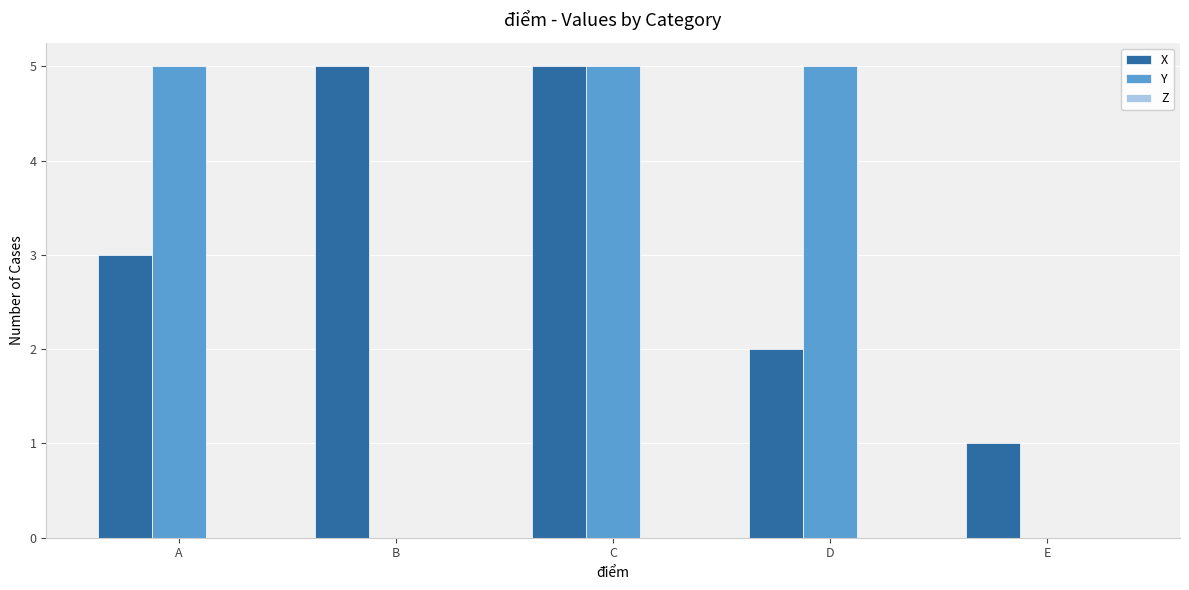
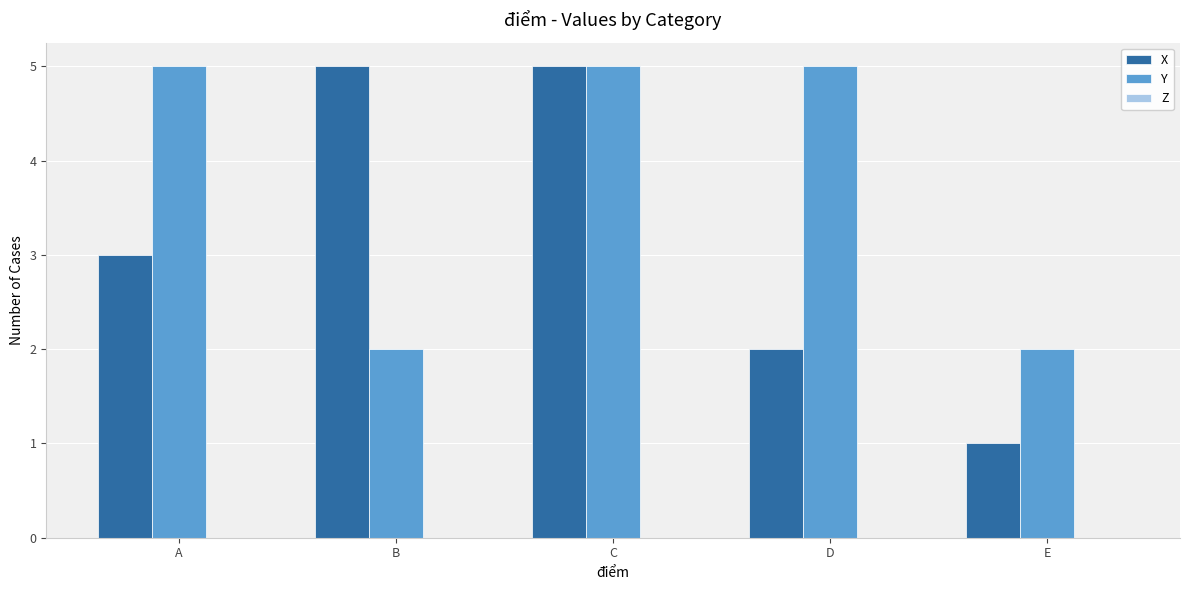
  {
    "X": {
      "A": 3,
      "B": 5,
      "C": 5,
      "D": 2,
      "E": 1
    },
    "Y": {
      "A": 5,
-     "B": 0,
+     "B": 2,
      "C": 5,
      "D": 5,
-     "E": 0
+     "E": 2
    },
    "Z": {
      "A": 0,
      "B": 0,
      "C": 0,
      "D": 0,
      "E": 0
    }
  }
